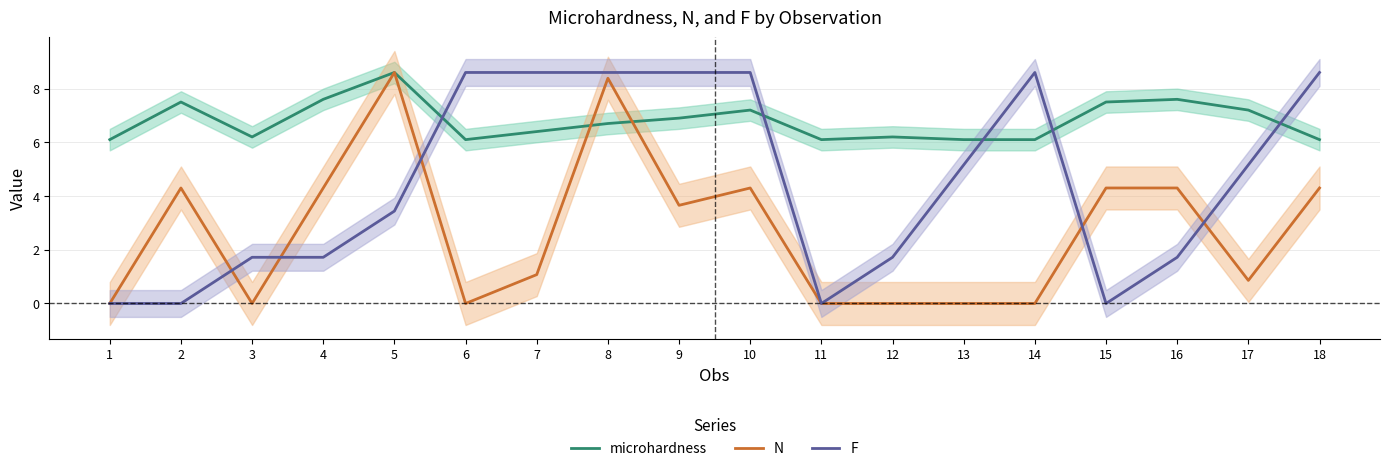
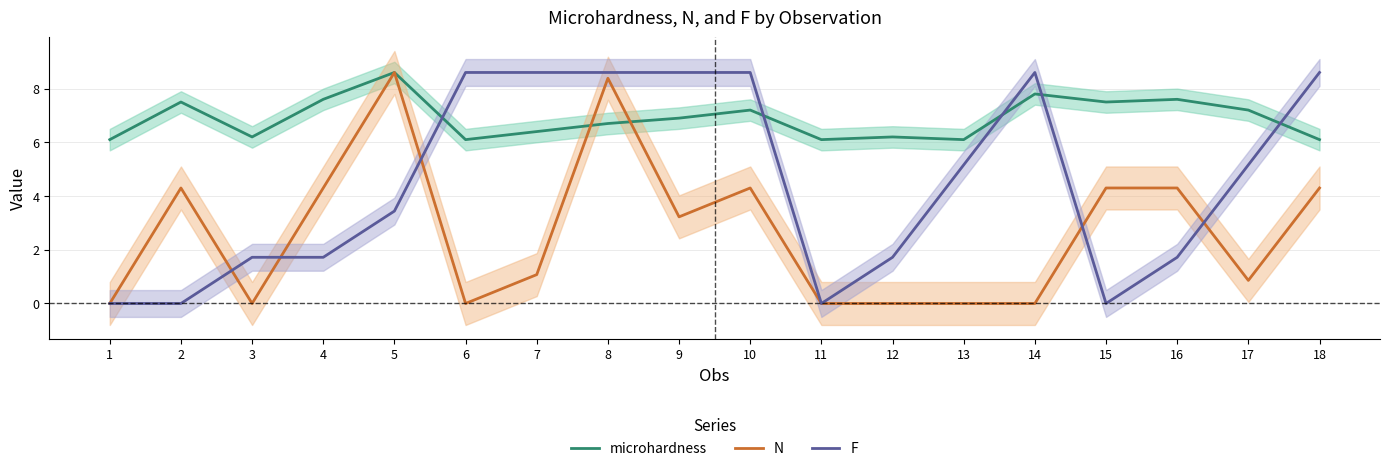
  {
    "microhardness": {
      "1": 6.1,
      "2": 7.5,
      "3": 6.2,
      "4": 7.6,
      "6": 6.1,
      "7": 6.4,
      "8": 6.7,
      "9": 6.9,
      "10": 7.2,
      "11": 6.1,
      "12": 6.2,
      "13": 6.1,
-     "14": 6.1,
+     "14": 7.8,
      "15": 7.5,
      "16": 7.6,
      "17": 7.2,
      "18": 6.1
    },
    "N": {
      "2": 4.3,
      "3": 0.0,
      "4": 4.3,
      "6": 0.0,
      "7": 1.1,
      "8": 8.4,
-     "9": 3.7,
+     "9": 3.2,
      "10": 4.3,
      "12": 0.0,
      "13": 0.0,
      "14": 0.0,
      "15": 4.3,
      "16": 4.3,
      "17": 0.9,
      "18": 4.3
    },
    "F": {
      "2": 0.0,
      "3": 1.7,
      "4": 1.7,
      "5": 3.4,
      "6": 8.6,
      "7": 8.6,
      "8": 8.6,
      "9": 8.6,
      "10": 8.6,
      "12": 1.7,
      "13": 5.2,
      "14": 8.6,
      "15": 0.0,
      "16": 1.7,
      "17": 5.2,
      "18": 8.6
    }
  }
